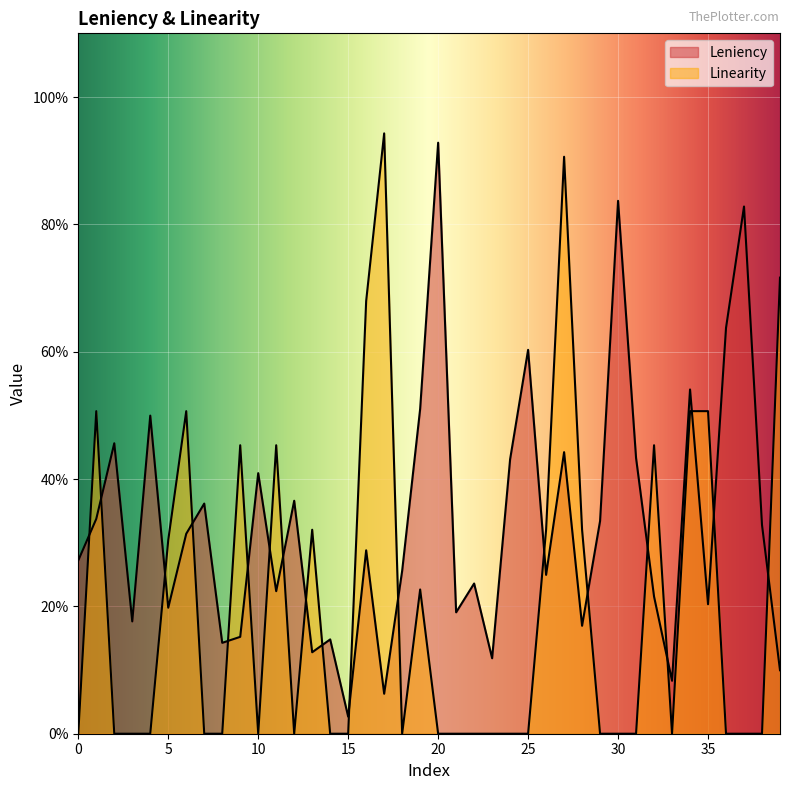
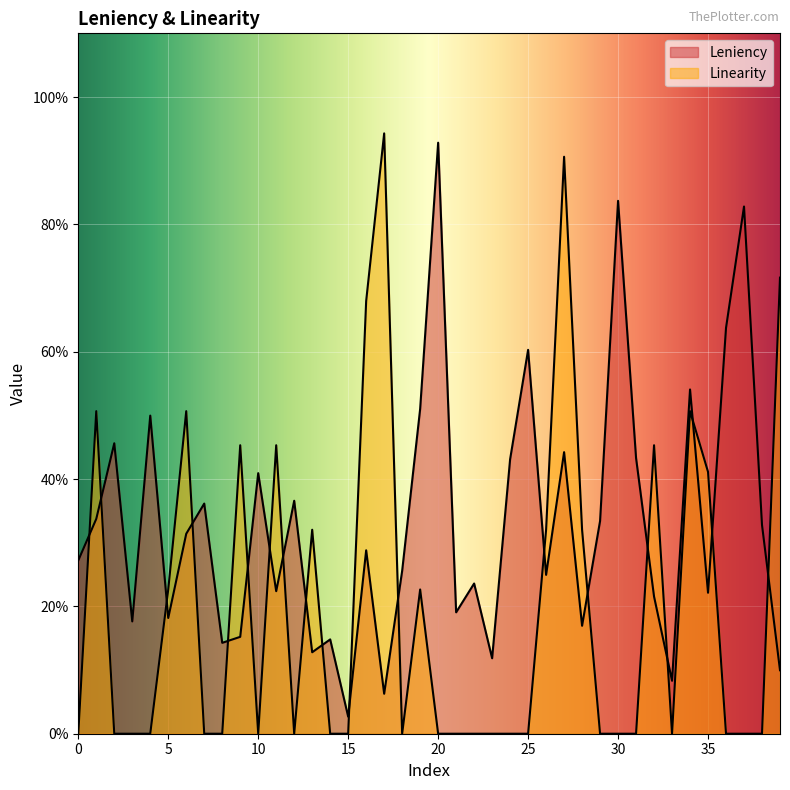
  {
    "Leniency": {
      "0": "27%",
-     "5": "20%",
+     "5": "18%",
      "10": "41%",
      "15": "3%",
      "20": "93%",
      "25": "60%",
      "30": "84%",
-     "35": "20%"
+     "35": "22%"
    },
    "Linearity": {
      "0": "0%",
-     "5": "30%",
+     "5": "23%",
      "10": "0%",
      "15": "0%",
      "20": "0%",
      "25": "0%",
      "30": "0%",
-     "35": "51%"
+     "35": "41%"
    }
  }
